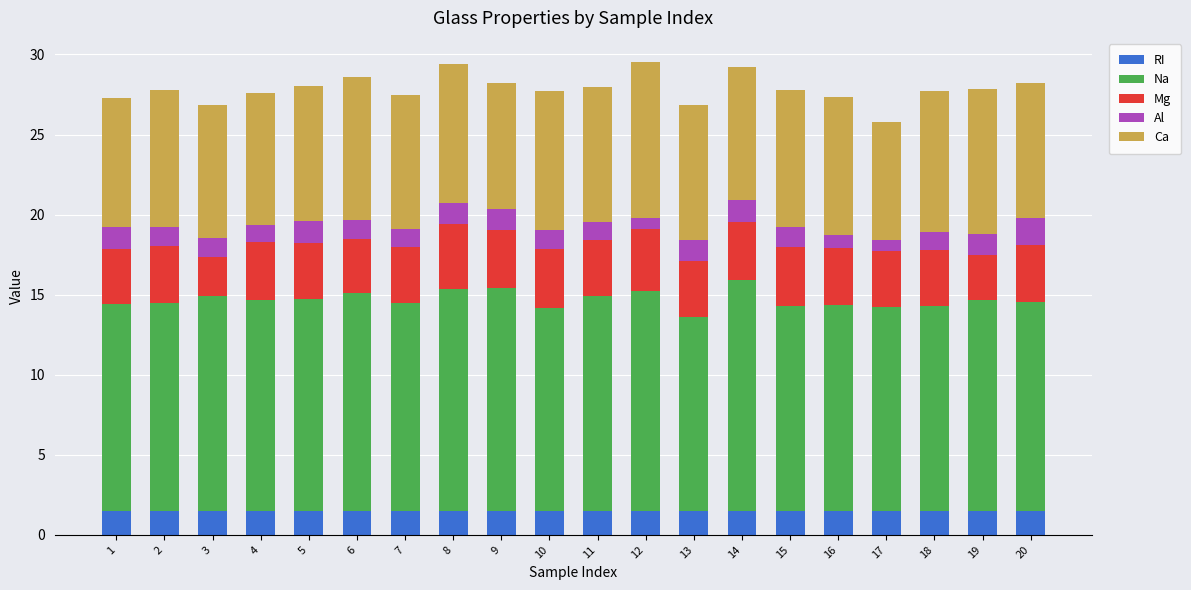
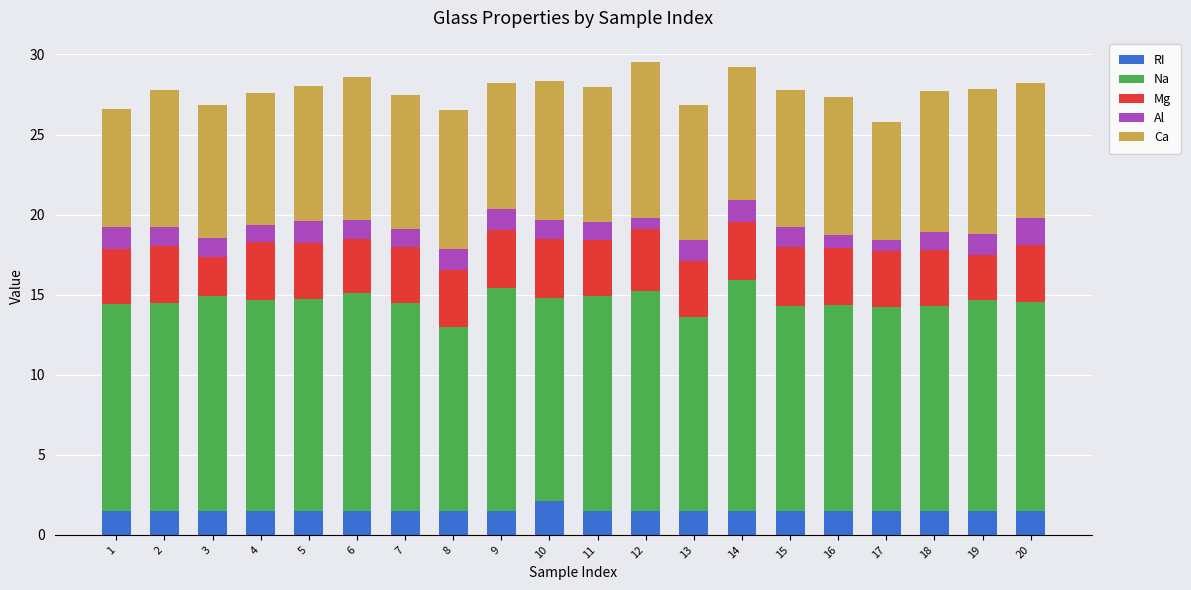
  {
    "RI": {
      "1": 1.5,
      "2": 1.5,
      "3": 1.5,
      "4": 1.5,
      "5": 1.5,
      "6": 1.5,
      "7": 1.5,
      "8": 1.5,
      "9": 1.5,
-     "10": 1.5,
+     "10": 2.1,
      "11": 1.5,
      "12": 1.5,
      "13": 1.5,
      "14": 1.5,
      "15": 1.5,
      "16": 1.5,
      "17": 1.5,
      "18": 1.5,
      "19": 1.5,
      "20": 1.5
    },
    "Na": {
      "1": 12.9,
      "2": 13.0,
      "3": 13.4,
      "4": 13.2,
      "5": 13.2,
      "6": 13.6,
      "7": 13.0,
-     "8": 13.8,
+     "8": 11.4,
      "9": 13.9,
      "10": 12.7,
      "11": 13.4,
      "12": 13.7,
      "13": 12.1,
      "14": 14.4,
      "15": 12.8,
      "16": 12.8,
      "17": 12.7,
      "18": 12.8,
      "19": 13.1,
      "20": 13.0
    },
    "Mg": {
      "1": 3.4,
      "2": 3.5,
      "3": 2.5,
      "4": 3.6,
      "5": 3.5,
      "6": 3.3,
      "7": 3.5,
-     "8": 4.1,
+     "8": 3.6,
      "9": 3.6,
      "10": 3.7,
      "11": 3.5,
      "12": 3.8,
      "13": 3.5,
      "14": 3.6,
      "15": 3.7,
      "16": 3.6,
      "17": 3.5,
      "18": 3.5,
      "19": 2.8,
      "20": 3.5
    },
    "Al": {
      "1": 1.4,
      "2": 1.2,
      "3": 1.2,
      "4": 1.1,
      "5": 1.4,
      "6": 1.2,
      "7": 1.1,
      "8": 1.3,
      "9": 1.4,
      "10": 1.2,
      "11": 1.2,
      "12": 0.7,
      "13": 1.3,
      "14": 1.4,
      "15": 1.3,
      "16": 0.8,
      "17": 0.7,
      "18": 1.1,
      "19": 1.3,
      "20": 1.7
    },
    "Ca": {
-     "1": 8.0,
+     "1": 7.4,
      "2": 8.5,
      "3": 8.3,
      "4": 8.2,
      "5": 8.4,
      "6": 8.9,
      "7": 8.3,
      "8": 8.7,
      "9": 7.8,
      "10": 8.7,
      "11": 8.4,
      "12": 9.7,
      "13": 8.4,
      "14": 8.3,
      "15": 8.6,
      "16": 8.6,
      "17": 7.3,
      "18": 8.8,
      "19": 9.1,
      "20": 8.4
    }
  }
